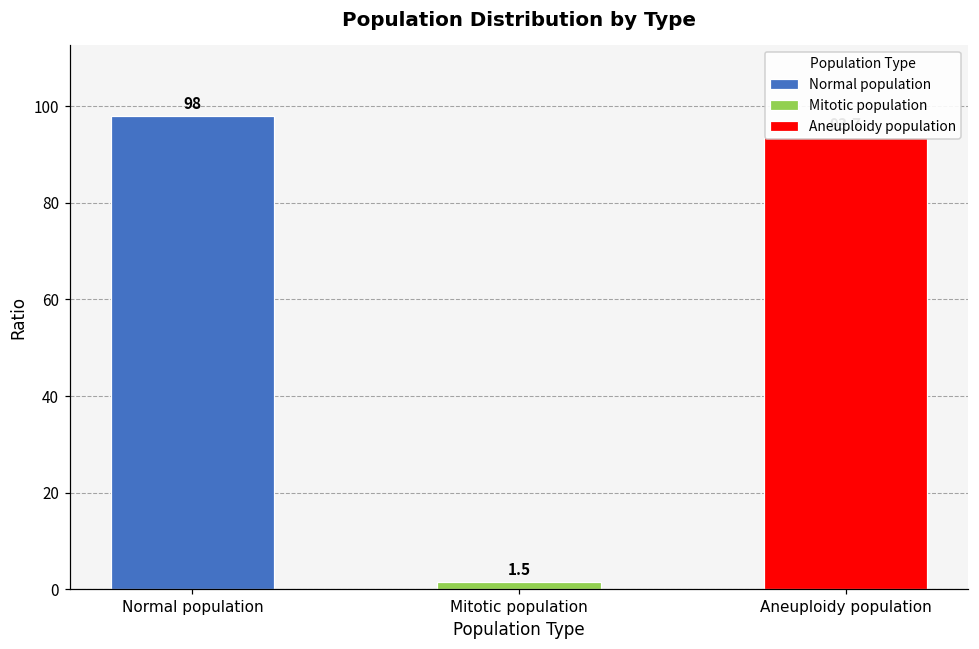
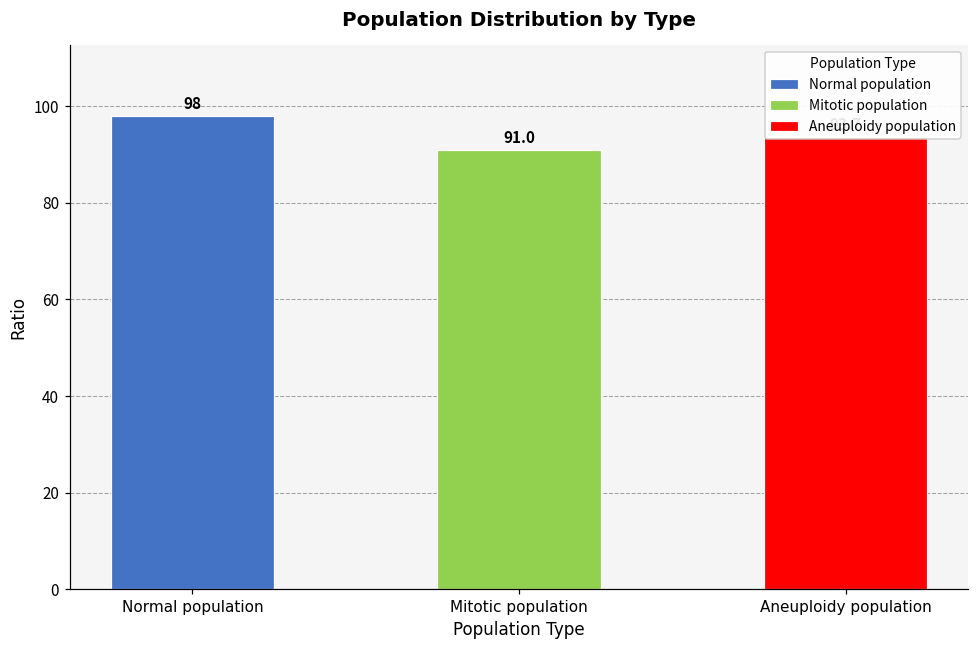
  {
    "Normal population": 98,
-   "Mitotic population": 1.5
+   "Mitotic population": 91.0
  }
